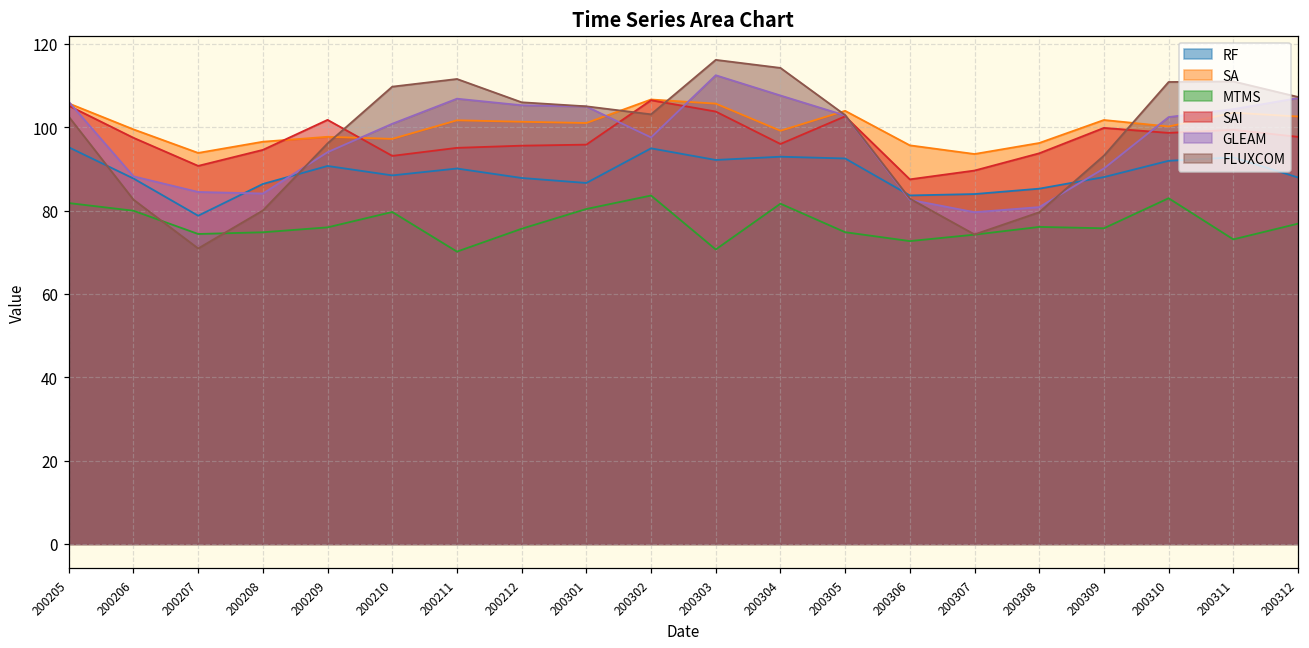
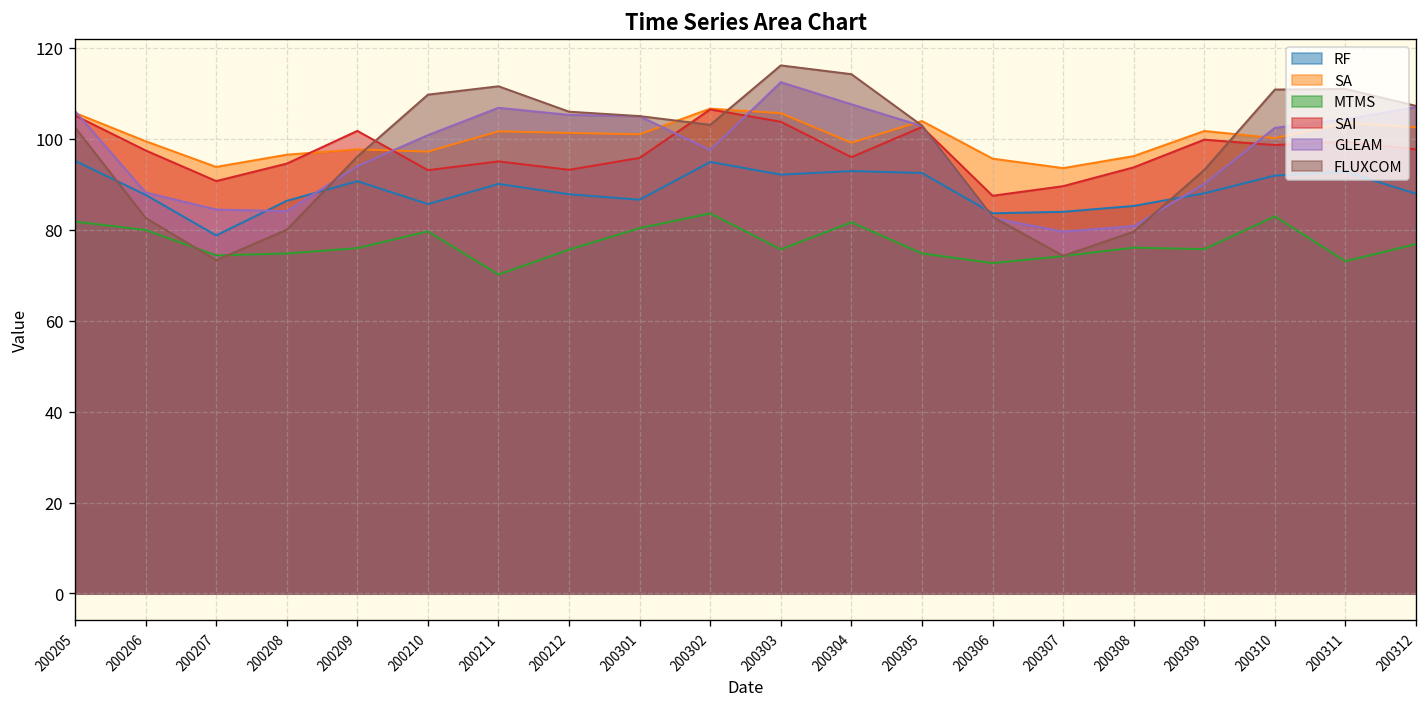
  {
    "RF": {
      "200205": 95,
      "200207": 79,
      "200208": 86,
      "200209": 91,
-     "200210": 88,
+     "200210": 86,
      "200211": 90,
      "200212": 88,
      "200301": 87,
      "200302": 95,
      "200303": 92,
      "200304": 93,
      "200305": 92,
      "200306": 84,
      "200307": 84,
      "200308": 85,
      "200309": 88,
      "200310": 92,
      "200312": 88
    },
    "SA": {
      "200206": 99,
      "200207": 94,
      "200208": 97,
      "200209": 98,
      "200210": 97,
      "200211": 102,
      "200212": 101,
      "200301": 101,
      "200303": 106,
      "200304": 99,
      "200305": 104,
      "200306": 96,
      "200307": 94,
      "200308": 96,
      "200309": 102,
      "200310": 100,
      "200312": 103
    },
    "MTMS": {
      "200205": 82,
      "200206": 80,
      "200207": 74,
      "200208": 75,
      "200209": 76,
      "200210": 80,
      "200211": 70,
      "200212": 76,
      "200301": 80,
      "200302": 84,
-     "200303": 71,
+     "200303": 76,
      "200304": 82,
      "200305": 75,
      "200306": 73,
      "200308": 76,
      "200309": 76,
      "200310": 83,
      "200311": 73,
      "200312": 77
    },
    "SAI": {
      "200206": 97,
      "200207": 91,
      "200208": 95,
      "200209": 102,
      "200210": 93,
      "200211": 95,
-     "200212": 96,
+     "200212": 93,
      "200301": 96,
      "200303": 104,
      "200304": 96,
      "200306": 87,
      "200307": 90,
      "200308": 94,
      "200309": 100,
      "200310": 99,
      "200312": 98
    },
    "GLEAM": {
      "200207": 84,
      "200208": 84,
      "200209": 94,
      "200210": 101,
      "200211": 107,
      "200212": 105,
      "200302": 98,
      "200303": 112,
      "200304": 108,
      "200307": 80,
      "200308": 81,
      "200309": 90,
      "200310": 102
    },
    "FLUXCOM": {
      "200205": 103,
      "200206": 83,
-     "200207": 71,
+     "200207": 73,
      "200208": 80,
      "200209": 96,
      "200210": 110,
      "200211": 112,
      "200212": 106,
      "200302": 103,
      "200303": 116,
      "200304": 114,
      "200308": 80,
      "200309": 93,
      "200310": 111
    }
  }
